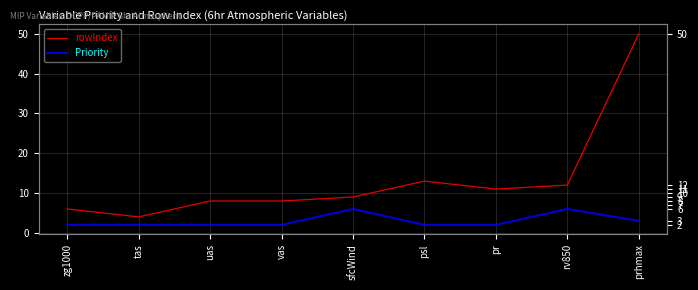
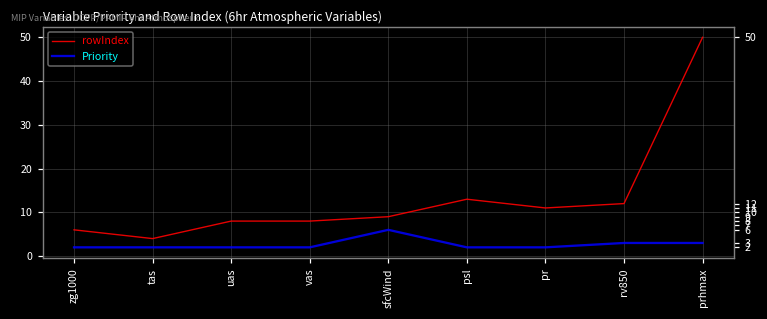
  {
    "rowIndex": {
      "zg1000": 6,
      "tas": 4,
      "uas": 8,
      "vas": 8,
      "sfcWind": 9,
      "psl": 13,
      "pr": 11,
      "rv850": 12,
      "prhmax": 50
    },
    "Priority": {
      "zg1000": 2,
      "tas": 2,
      "uas": 2,
      "vas": 2,
      "sfcWind": 6,
      "psl": 2,
      "pr": 2,
-     "rv850": 6,
+     "rv850": 3,
      "prhmax": 3
    }
  }
